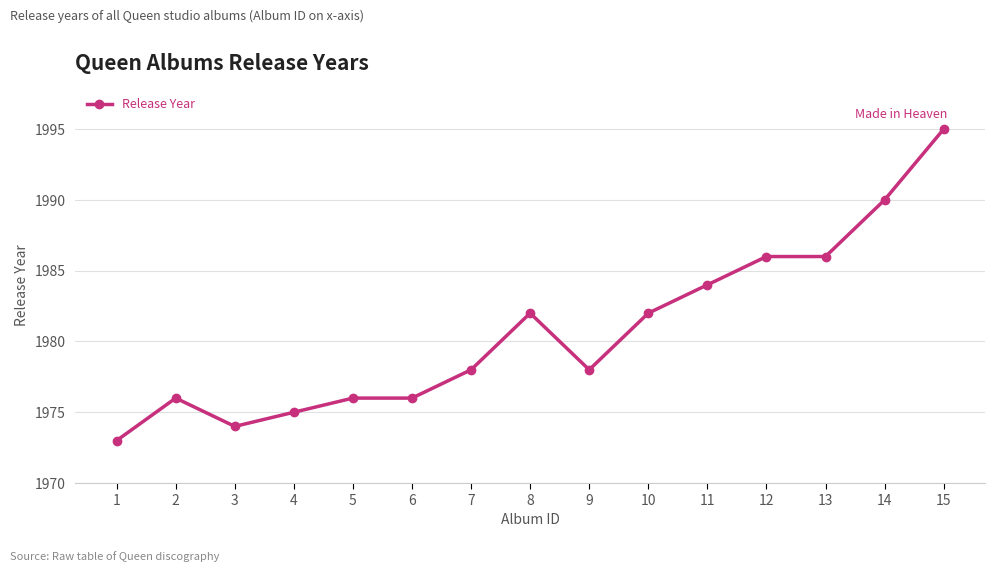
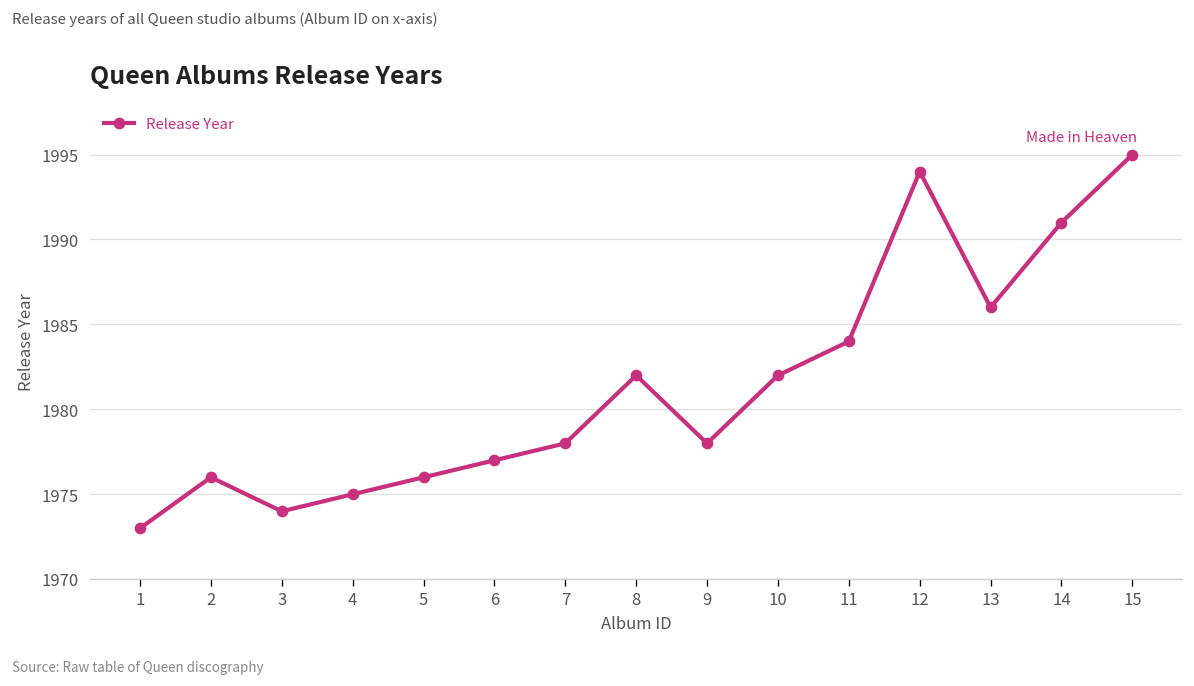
  {
    "1": 1973,
    "2": 1976,
    "3": 1974,
    "4": 1975,
    "5": 1976,
-   "6": 1976,
+   "6": 1977,
    "7": 1978,
    "8": 1982,
    "9": 1978,
    "10": 1982,
    "11": 1984,
-   "12": 1986,
+   "12": 1994,
    "13": 1986,
-   "14": 1990,
+   "14": 1991,
    "15": 1995
  }
